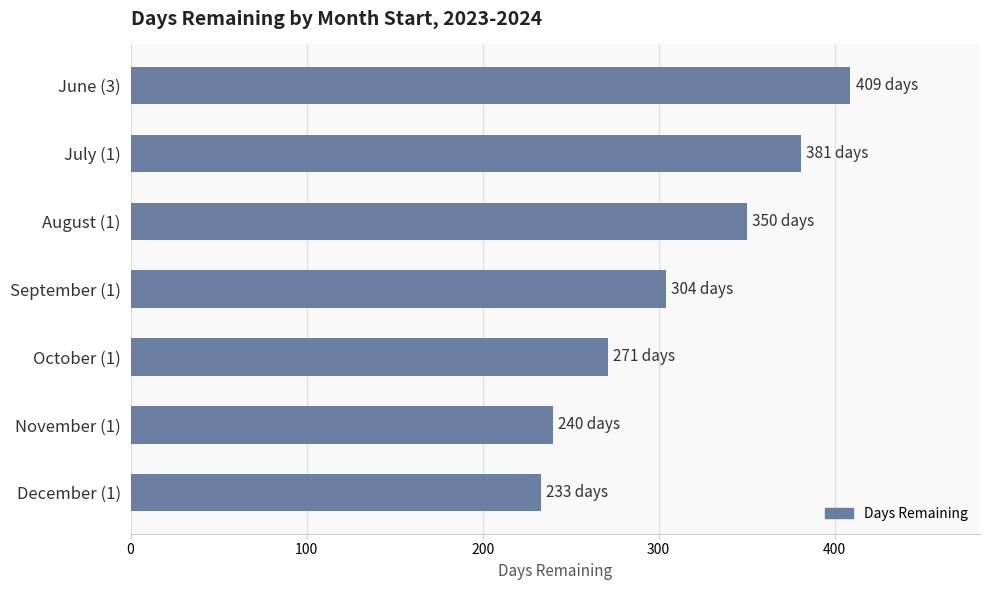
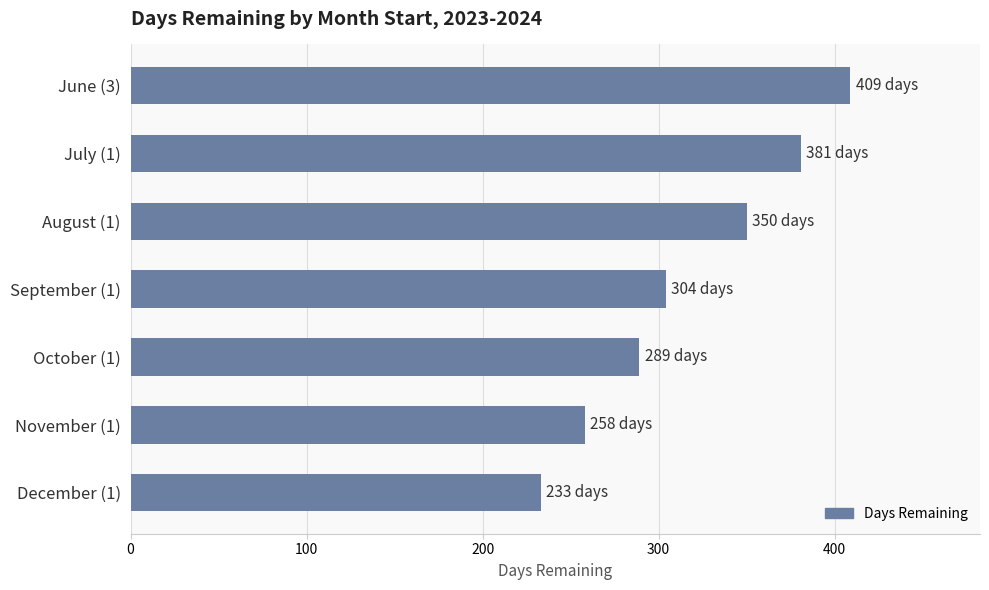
  {
    "June (3)": 409,
    "July (1)": 381,
    "August (1)": 350,
    "September (1)": 304,
-   "October (1)": 271,
-   "November (1)": 240,
+   "October (1)": 289,
+   "November (1)": 258,
    "December (1)": 233
  }
